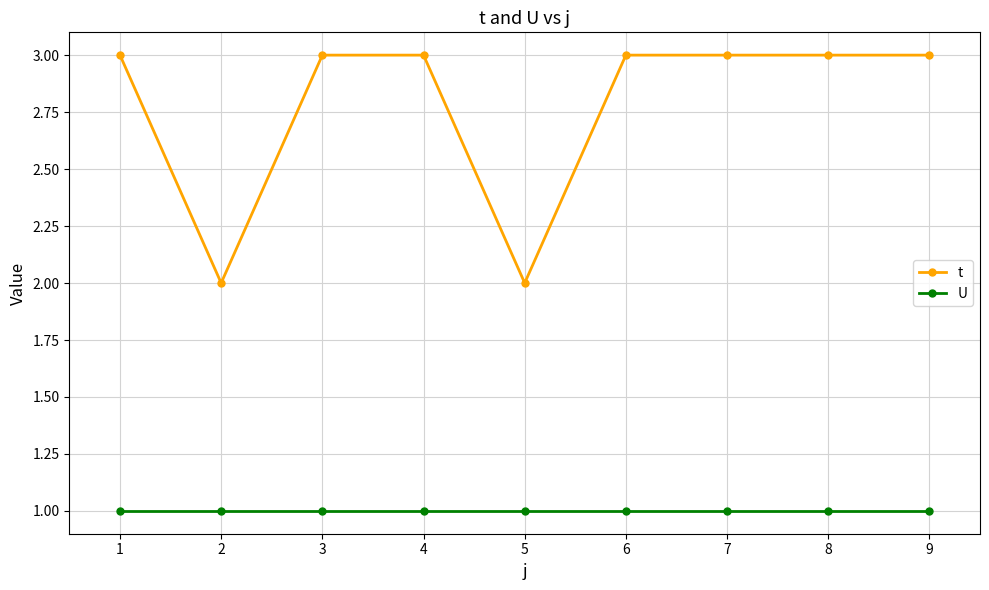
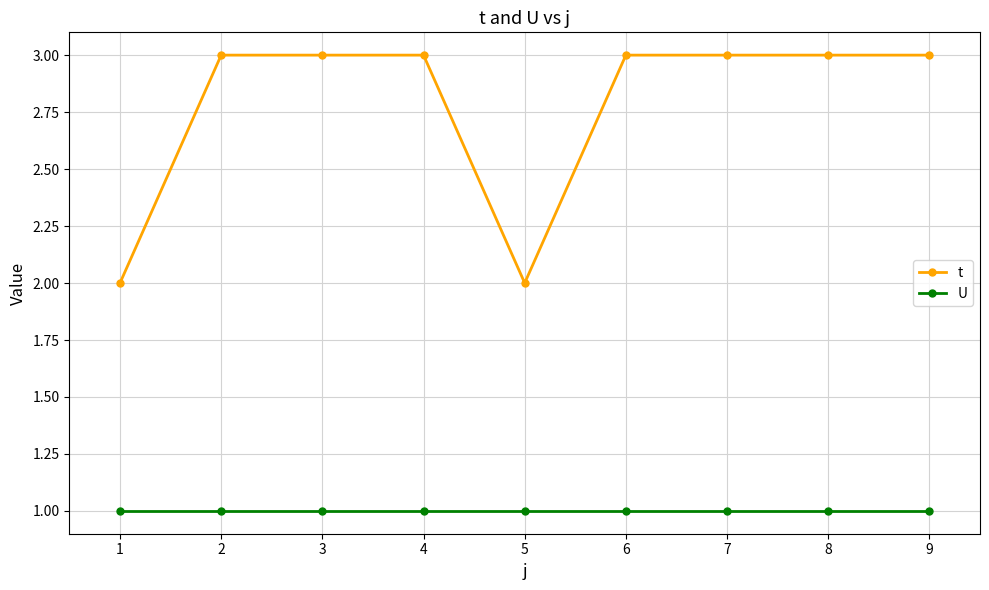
  {
    "t": {
-     "1": 3,
-     "2": 2,
+     "1": 2,
+     "2": 3,
      "3": 3,
      "4": 3,
      "5": 2,
      "6": 3,
      "7": 3,
      "8": 3,
      "9": 3
    },
    "U": {
      "1": 1,
      "2": 1,
      "3": 1,
      "4": 1,
      "5": 1,
      "6": 1,
      "7": 1,
      "8": 1,
      "9": 1
    }
  }
